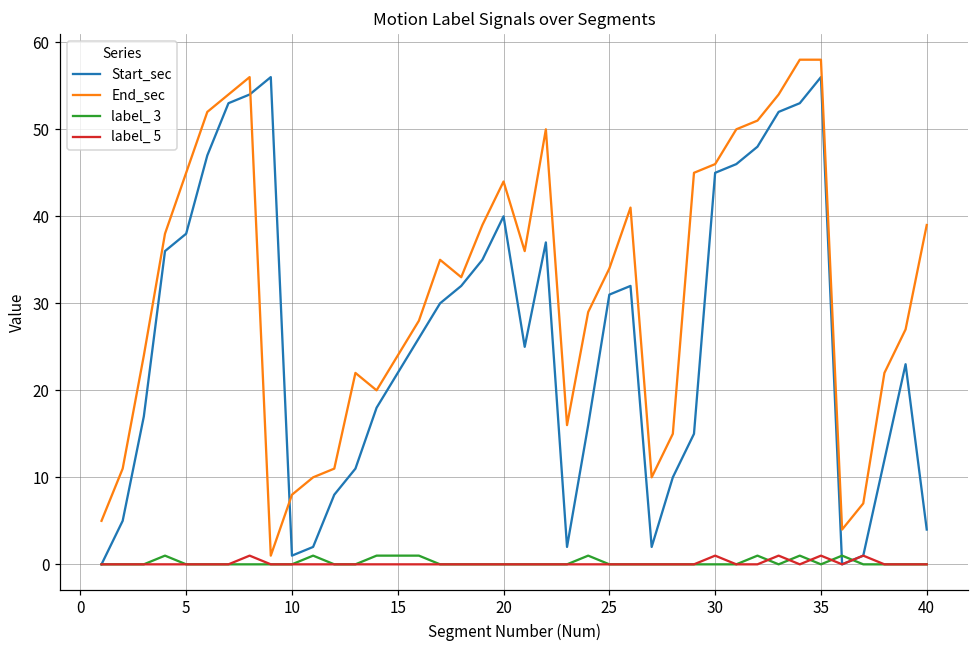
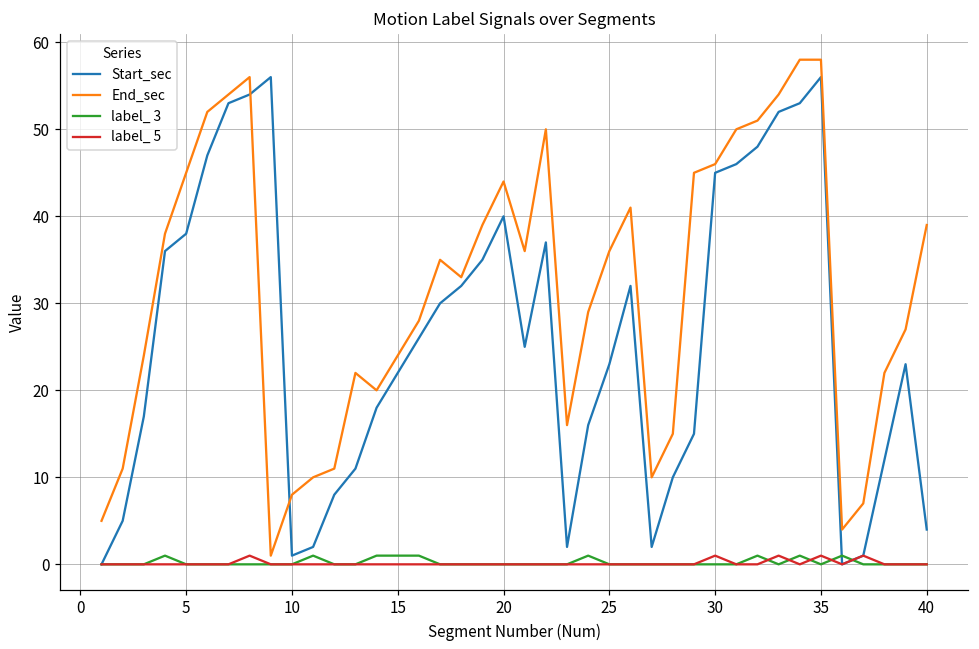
  {
    "Start_sec": {
      "5": 38,
      "10": 1,
      "15": 22,
      "20": 40,
-     "25": 31,
+     "25": 23,
      "30": 45,
      "35": 56,
      "40": 4
    },
    "End_sec": {
      "5": 45,
      "10": 8,
      "15": 24,
      "20": 44,
-     "25": 34,
+     "25": 36,
      "30": 46,
      "35": 58,
      "40": 39
    },
    "label_ 3": {
      "15": 1,
      "30": 0,
      "35": 0
    },
    "label_ 5": {
      "15": 0,
      "30": 1,
      "35": 1
    }
  }
